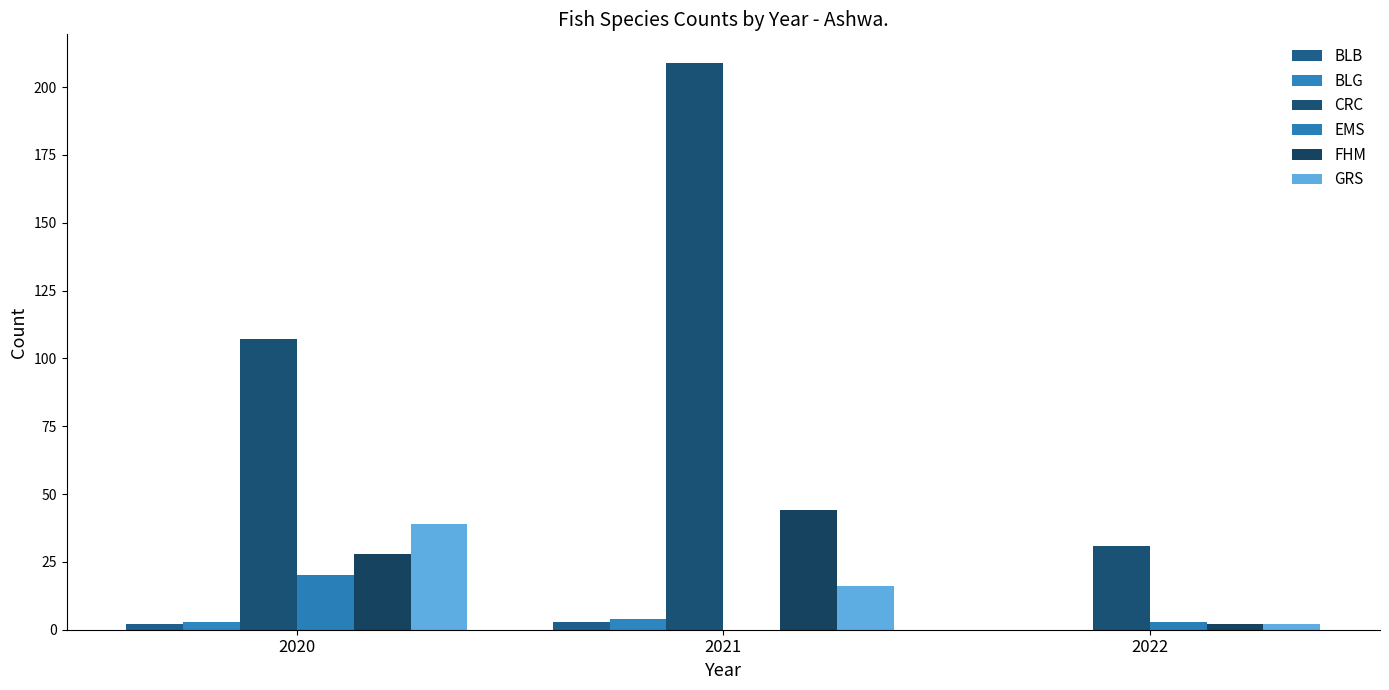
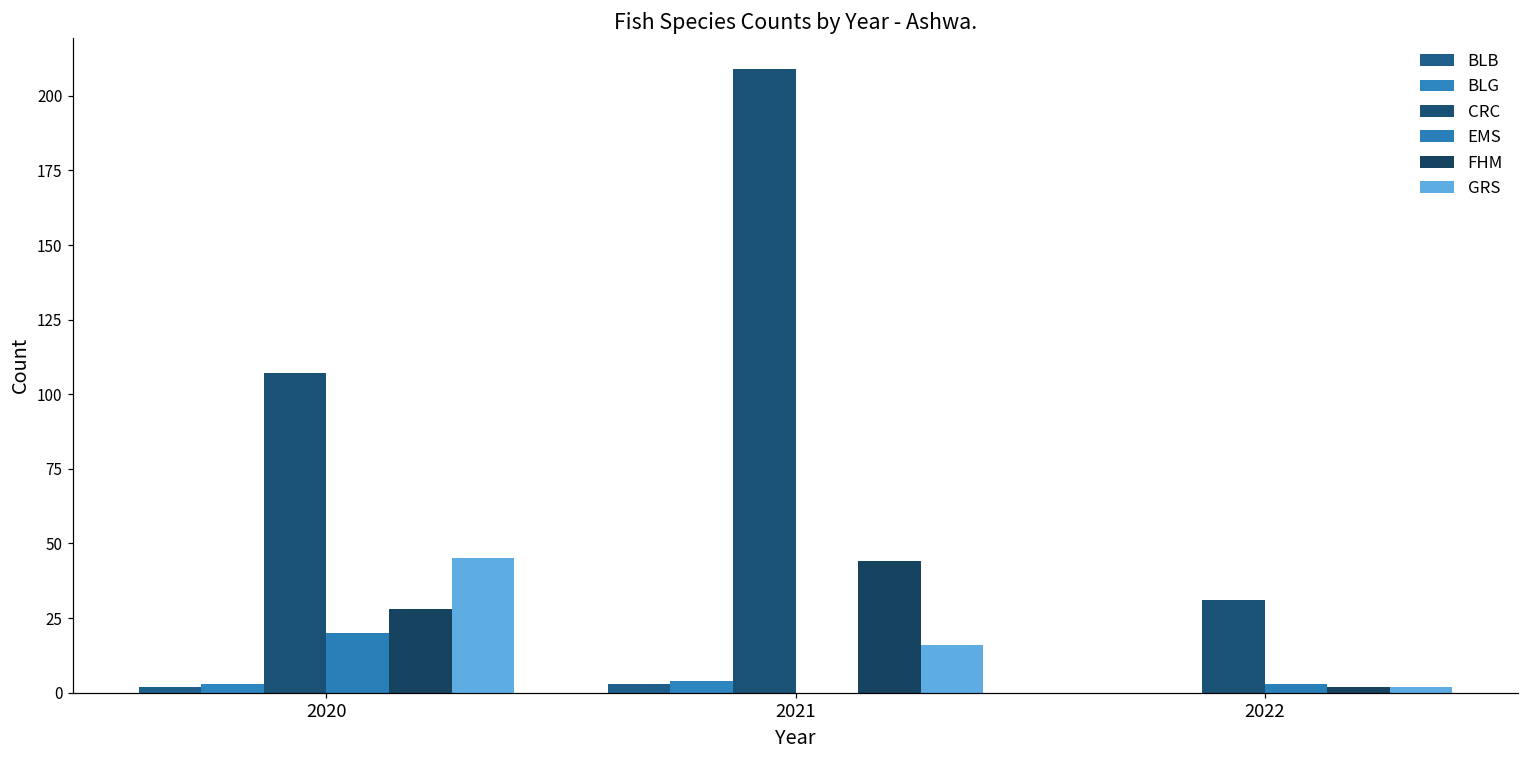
  {
    "GRS": {
-     "2020": 39,
+     "2020": 45,
      "2021": 16,
      "2022": 2
    }
  }
